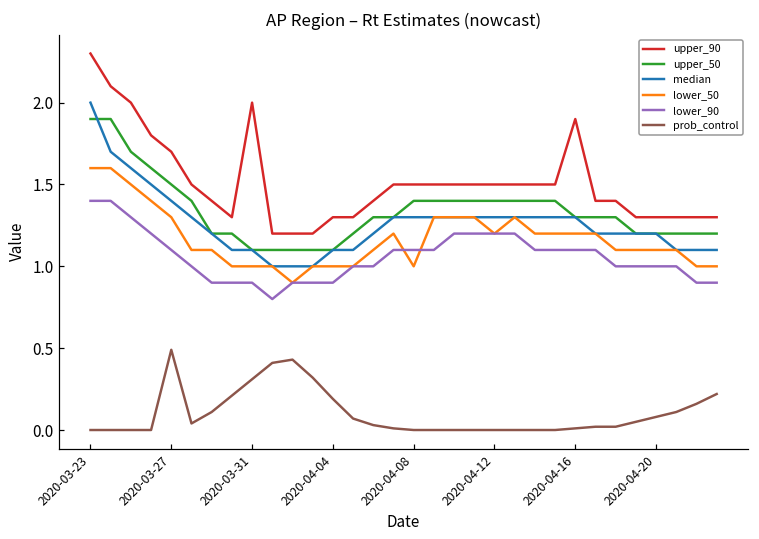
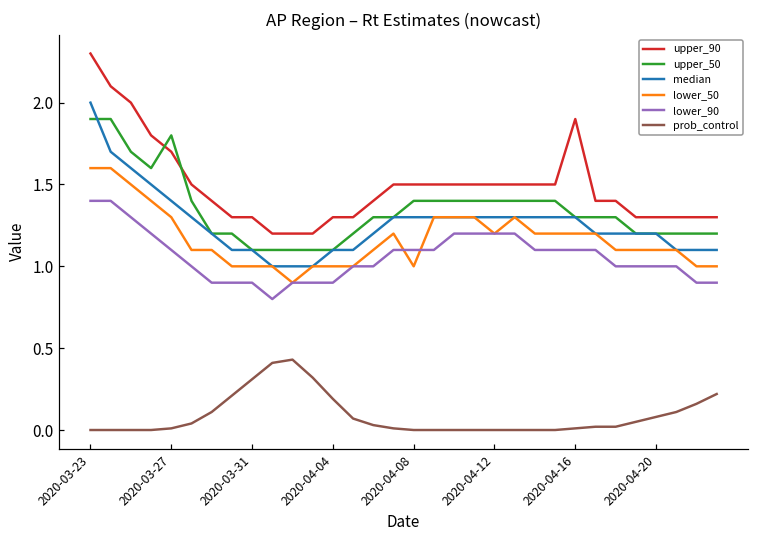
  {
    "upper_90": {
      "2020-03-23": 2.3,
      "2020-03-27": 1.7,
-     "2020-03-31": 2.0,
+     "2020-03-31": 1.3,
      "2020-04-04": 1.3,
      "2020-04-08": 1.5,
      "2020-04-12": 1.5,
      "2020-04-16": 1.9,
      "2020-04-20": 1.3
    },
    "upper_50": {
      "2020-03-23": 1.9,
-     "2020-03-27": 1.5,
+     "2020-03-27": 1.8,
      "2020-04-08": 1.4,
      "2020-04-12": 1.4
    },
    "median": {
      "2020-03-23": 2.00,
      "2020-03-27": 1.40,
      "2020-04-08": 1.30,
      "2020-04-12": 1.30
    },
    "lower_50": {
      "2020-03-23": 1.60,
      "2020-03-27": 1.30,
      "2020-03-31": 1.00,
      "2020-04-04": 1.00,
      "2020-04-08": 1.00,
      "2020-04-16": 1.20,
      "2020-04-20": 1.10
    },
    "lower_90": {
      "2020-03-23": 1.40,
      "2020-03-27": 1.10,
      "2020-03-31": 0.90,
      "2020-04-04": 0.90,
      "2020-04-08": 1.10,
      "2020-04-16": 1.10,
      "2020-04-20": 1.00
    },
    "prob_control": {
      "2020-03-23": 0.00,
-     "2020-03-27": 0.49,
+     "2020-03-27": 0.01,
      "2020-03-31": 0.31,
      "2020-04-04": 0.19,
      "2020-04-08": 0.00,
      "2020-04-12": 0.00,
      "2020-04-16": 0.01,
      "2020-04-20": 0.08
    }
  }
